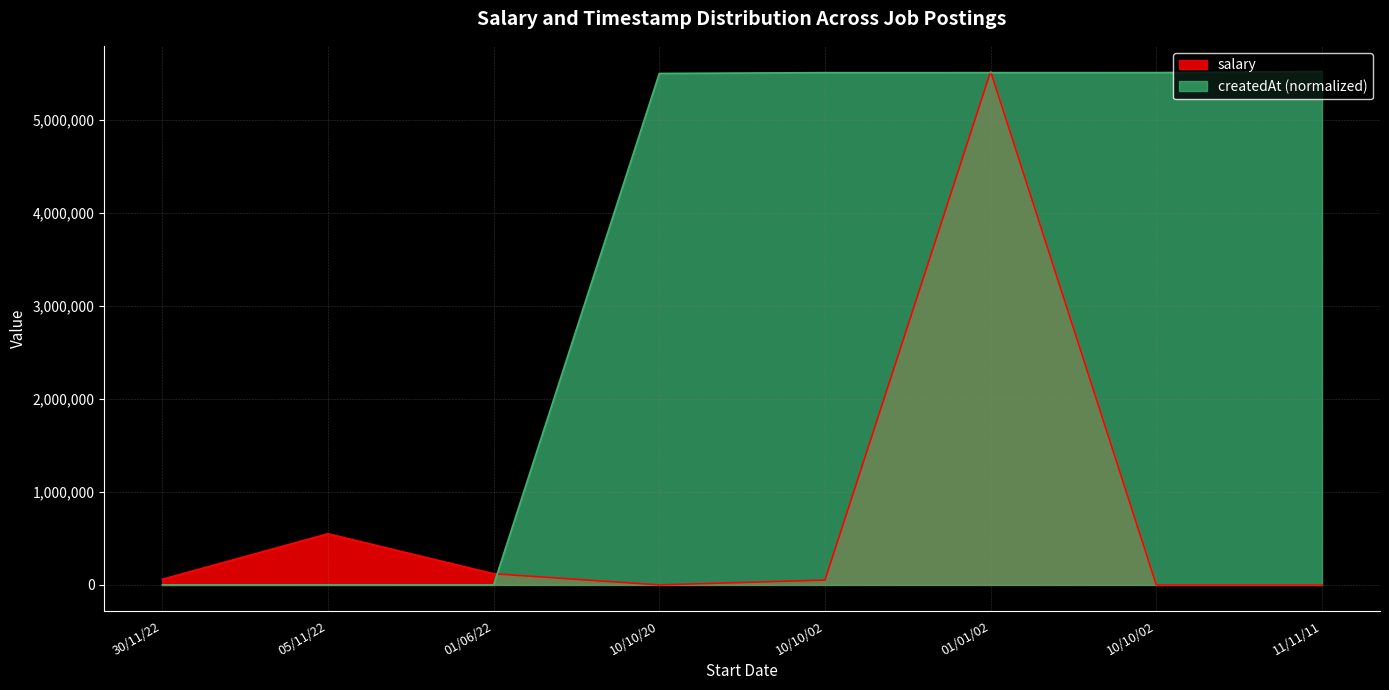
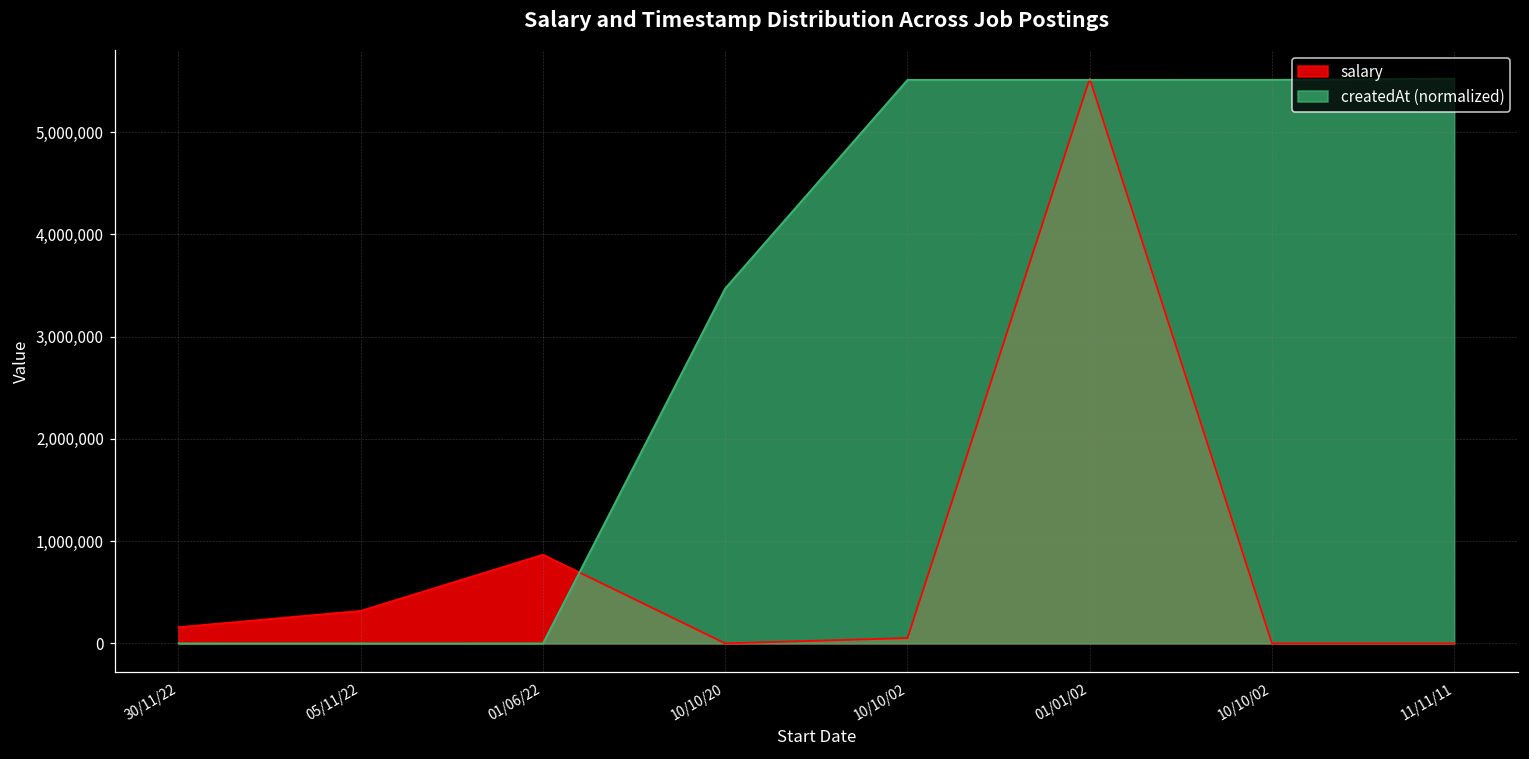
  {
    "salary": {
-     "30/11/22": "100,000",
-     "05/11/22": "600,000",
-     "01/06/22": "100,000",
+     "30/11/22": "200,000",
+     "05/11/22": "300,000",
+     "01/06/22": "900,000",
      "10/10/20": "0",
      "11/11/11": "0"
    },
    "createdAt (normalized)": {
      "30/11/22": "0",
      "05/11/22": "0",
      "01/06/22": "0",
-     "10/10/20": "5,500,000"
+     "10/10/20": "3,500,000"
    }
  }
